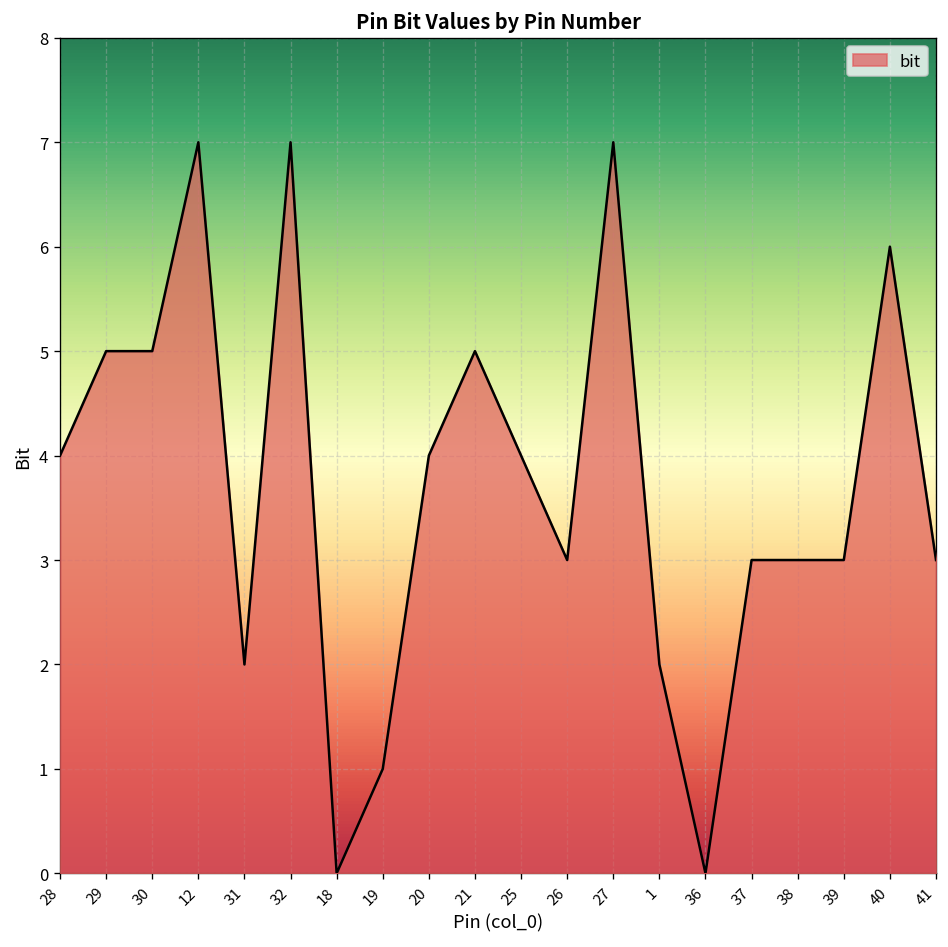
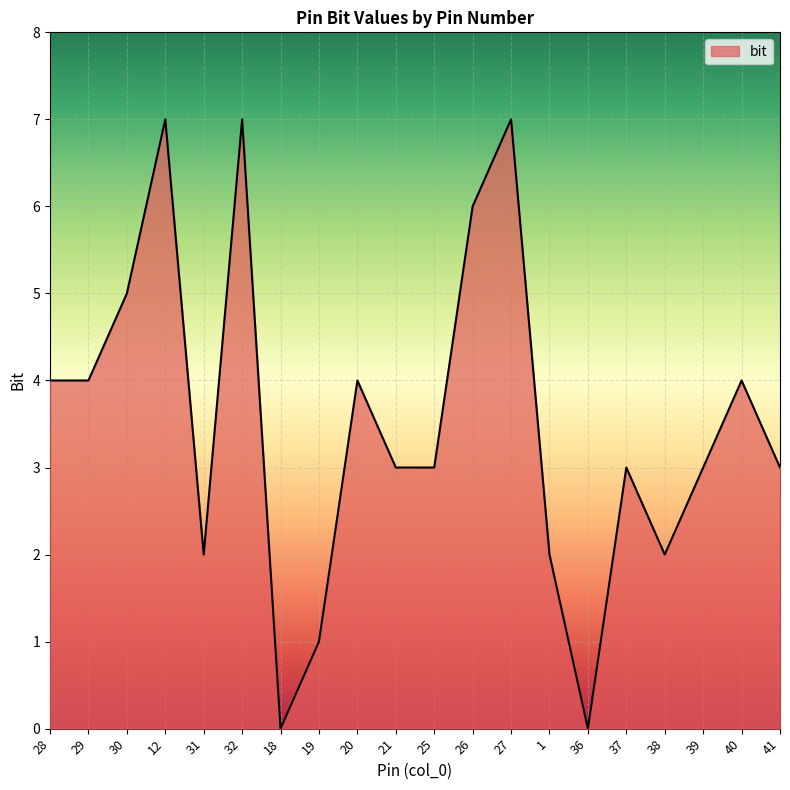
  {
    "28": 4,
-   "29": 5,
+   "29": 4,
    "30": 5,
    "12": 7,
    "31": 2,
    "32": 7,
    "18": 0,
    "19": 1,
    "20": 4,
-   "21": 5,
-   "25": 4,
-   "26": 3,
+   "21": 3,
+   "25": 3,
+   "26": 6,
    "27": 7,
    "1": 2,
    "36": 0,
    "37": 3,
-   "38": 3,
+   "38": 2,
    "39": 3,
-   "40": 6,
+   "40": 4,
    "41": 3
  }
